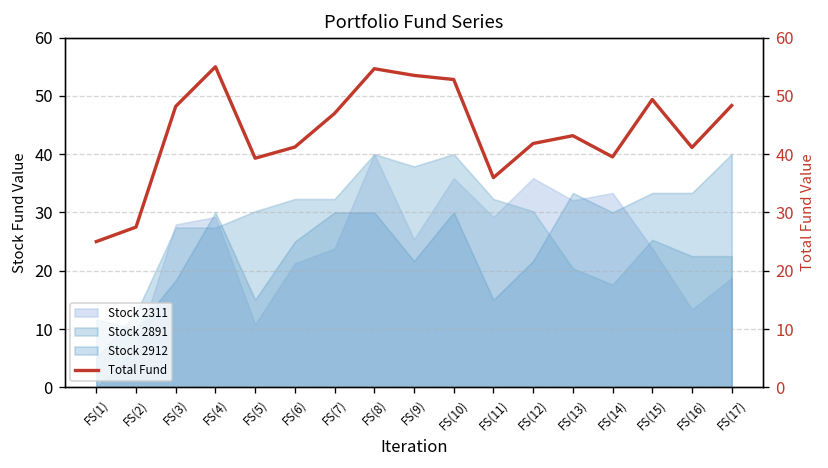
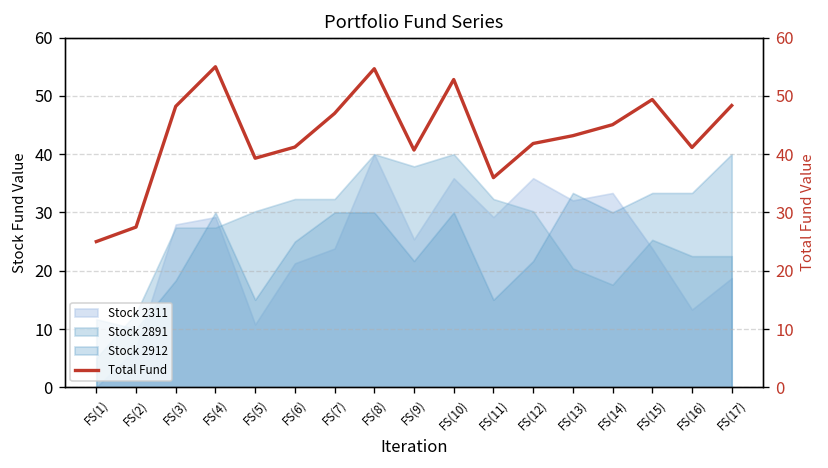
  {
    "Total Fund": {
      "FS(1)": 25,
      "FS(2)": 27,
      "FS(3)": 48,
      "FS(4)": 55,
      "FS(5)": 39,
      "FS(6)": 41,
      "FS(7)": 47,
      "FS(8)": 55,
-     "FS(9)": 54,
+     "FS(9)": 41,
      "FS(10)": 53,
      "FS(11)": 36,
      "FS(12)": 42,
      "FS(13)": 43,
-     "FS(14)": 40,
+     "FS(14)": 45,
      "FS(15)": 49,
      "FS(16)": 41,
      "FS(17)": 48
    }
  }
